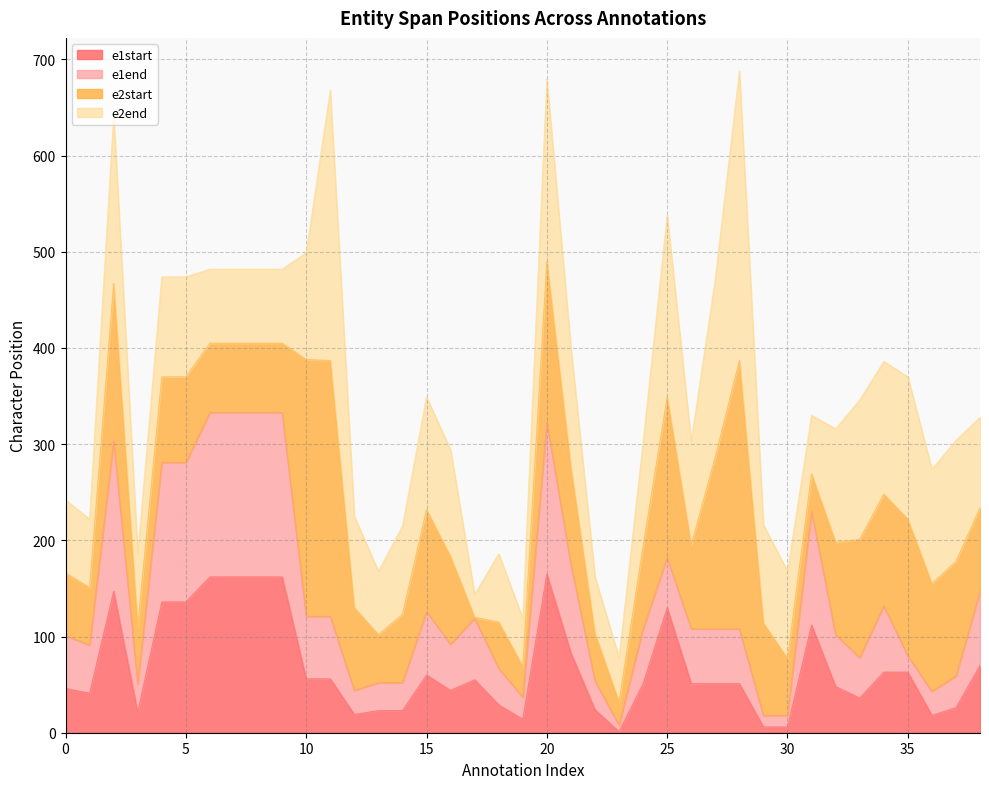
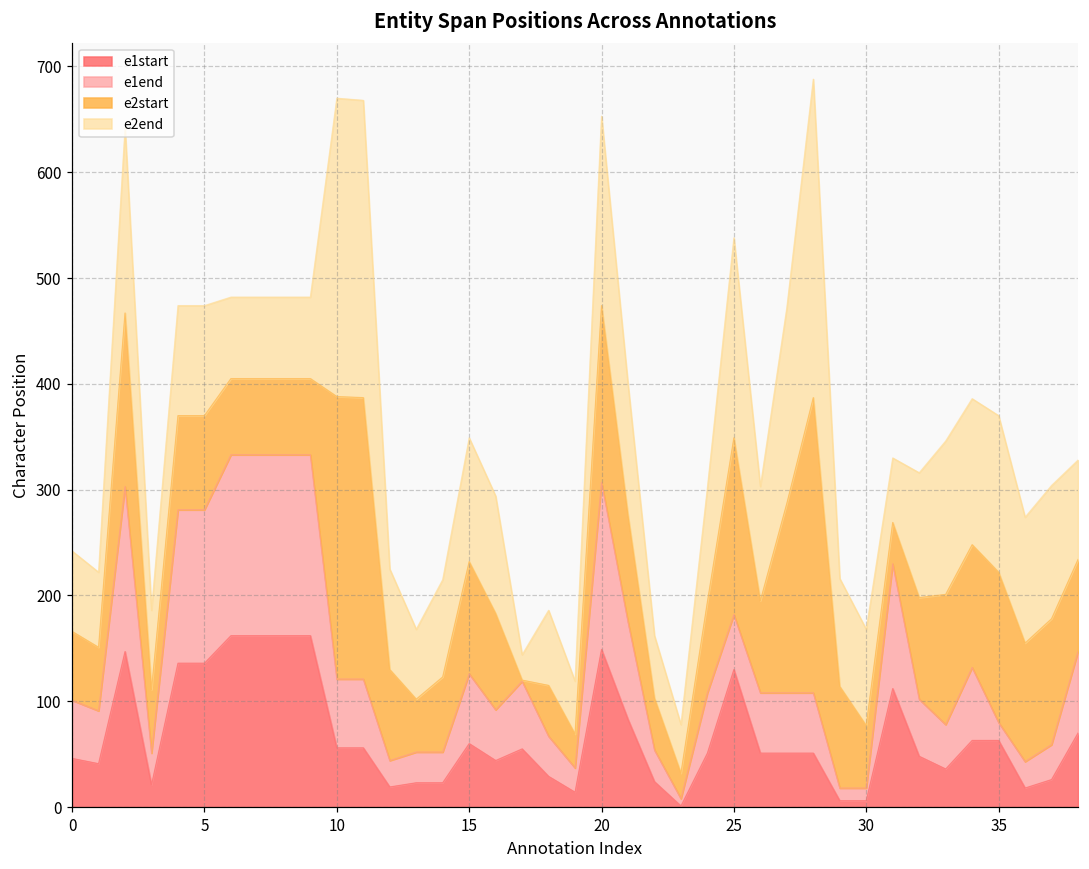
  {
    "e1start": {
      "0": 50,
      "5": 140,
      "10": 60,
      "15": 60,
-     "20": 170,
+     "20": 150,
      "25": 130,
      "30": 10,
      "35": 60
    },
    "e1end": {
      "0": 60,
      "5": 150,
      "10": 70,
      "15": 70,
      "20": 160,
      "25": 50,
      "30": 10,
      "35": 20
    },
    "e2start": {
      "0": 70,
      "5": 90,
      "10": 270,
      "15": 110,
      "20": 170,
      "25": 170,
      "30": 60,
      "35": 140
    },
    "e2end": {
      "0": 80,
      "5": 100,
-     "10": 110,
+     "10": 280,
      "15": 120,
-     "20": 190,
+     "20": 180,
      "25": 190,
      "30": 90,
      "35": 150
    }
  }
